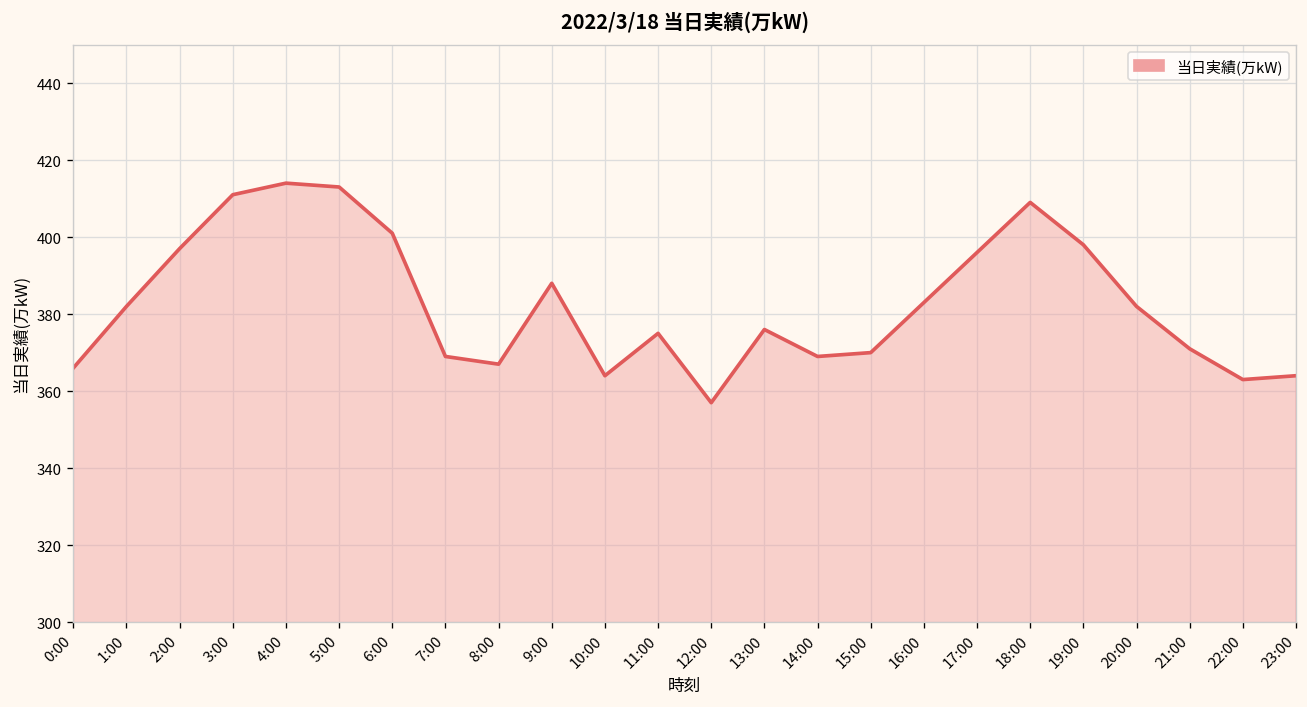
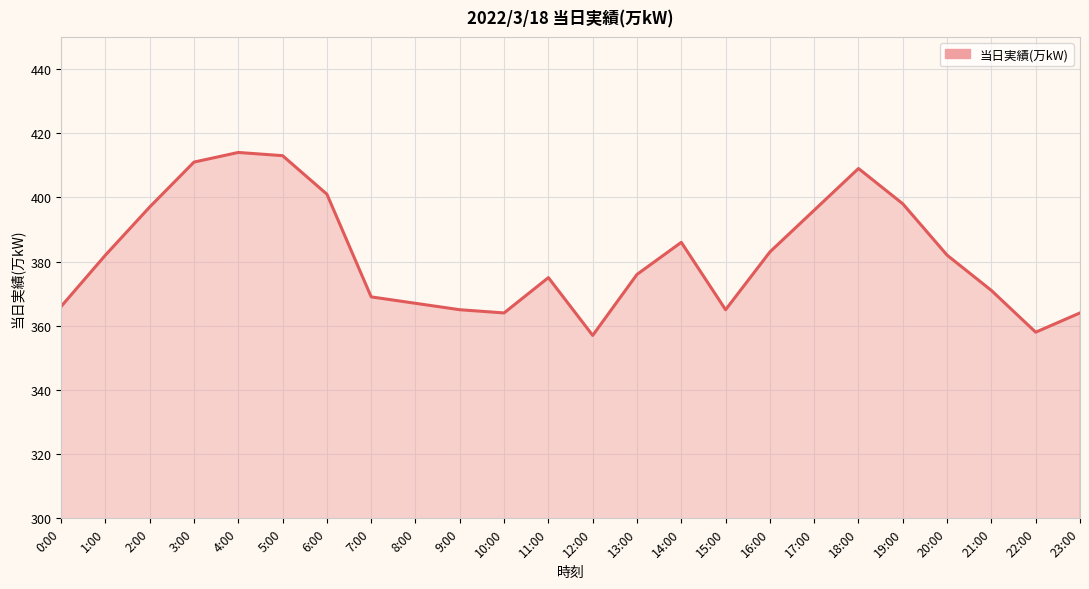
  {
    "0:00": 366,
    "1:00": 382,
    "2:00": 397,
    "3:00": 411,
    "4:00": 414,
    "5:00": 413,
    "6:00": 401,
    "7:00": 369,
    "8:00": 367,
-   "9:00": 388,
+   "9:00": 365,
    "10:00": 364,
    "11:00": 375,
    "12:00": 357,
    "13:00": 376,
-   "14:00": 369,
-   "15:00": 370,
+   "14:00": 386,
+   "15:00": 365,
    "16:00": 383,
    "17:00": 396,
    "18:00": 409,
    "19:00": 398,
    "20:00": 382,
    "21:00": 371,
-   "22:00": 363,
+   "22:00": 358,
    "23:00": 364
  }
